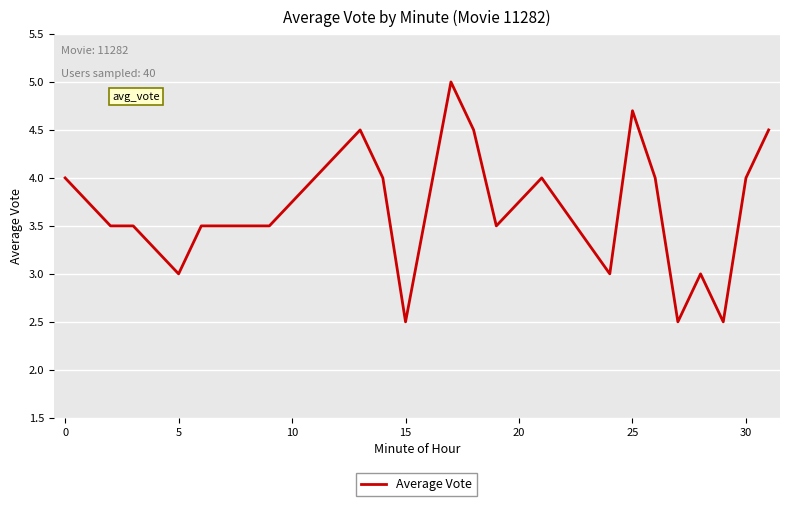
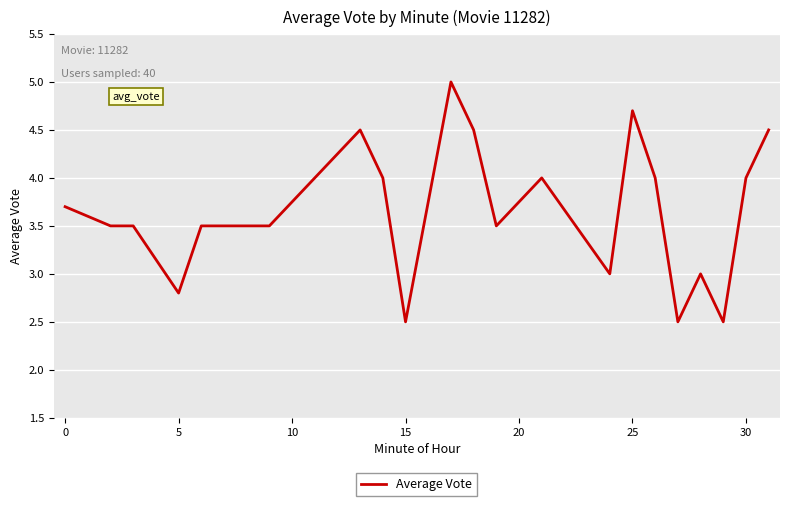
  {
-   "0": 4.0,
-   "5": 3.0,
+   "0": 3.7,
+   "5": 2.8,
    "15": 2.5,
    "25": 4.7,
    "30": 4.0
  }
